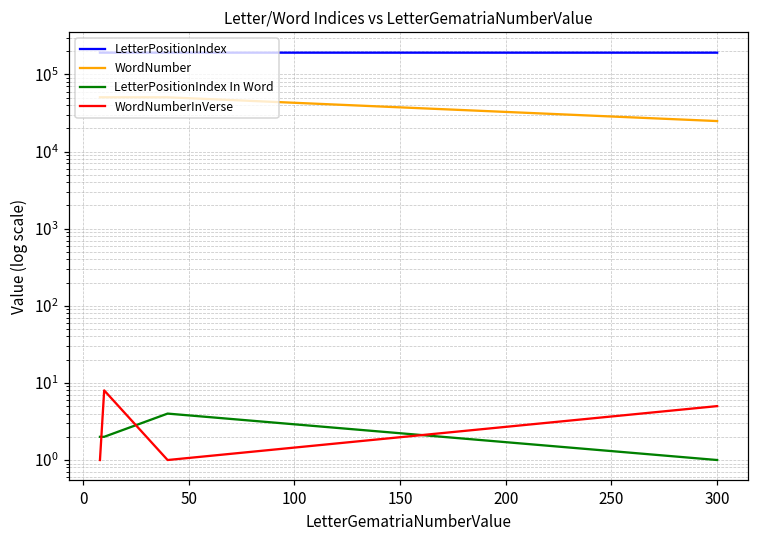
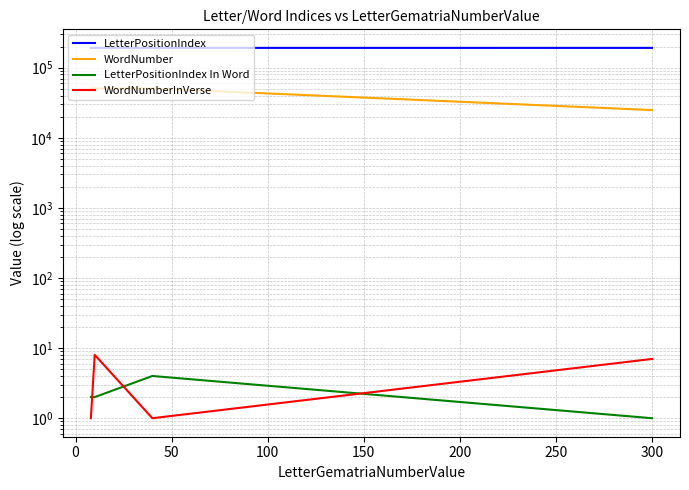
  {
    "LetterPositionIndex": {
      "300": 190000
    },
    "WordNumber": {
      "300": 25000
    },
    "LetterPositionIndex In Word": {
      "300": 1
    },
    "WordNumberInVerse": {
-     "300": 5
+     "300": 7
    }
  }
